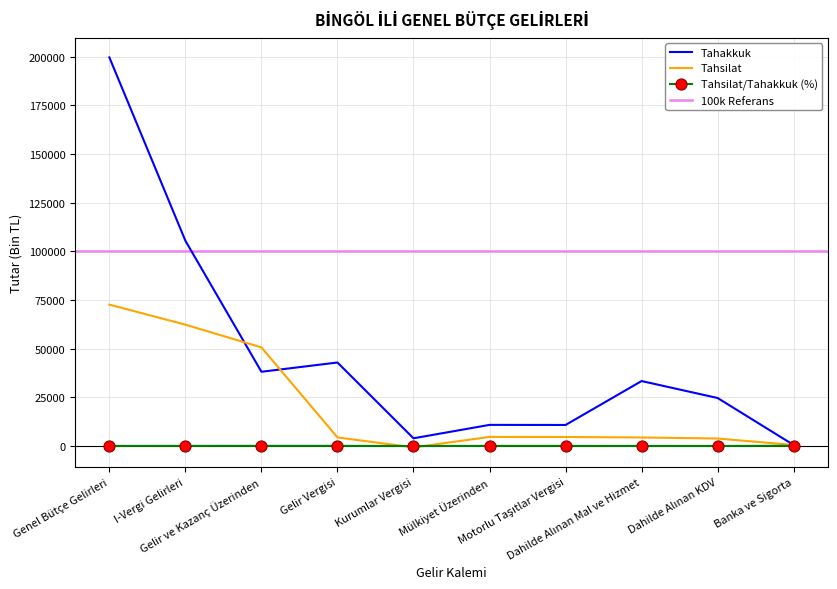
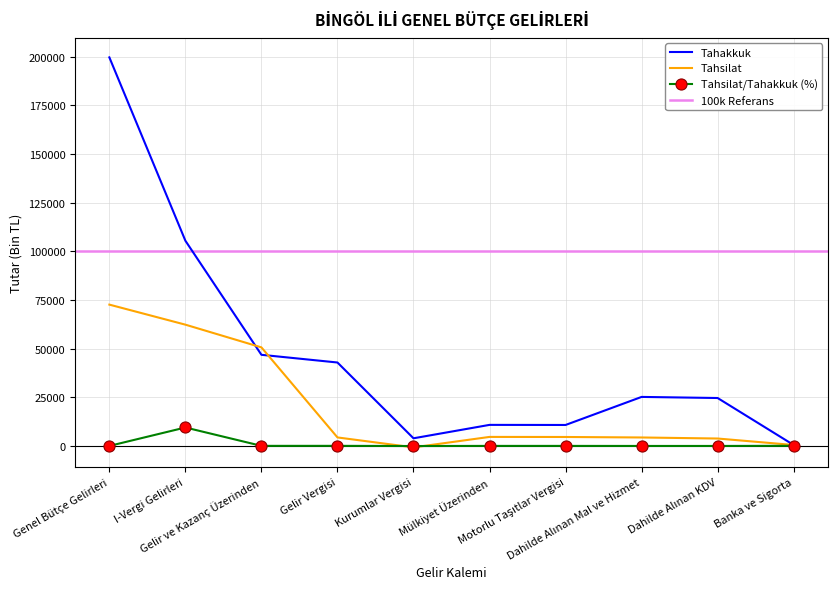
  {
    "Tahakkuk": {
      "Genel Bütçe Gelirleri": 200000,
      "I-Vergi Gelirleri": 105000,
-     "Gelir ve Kazanç Üzerinden": 38000,
+     "Gelir ve Kazanç Üzerinden": 47000,
      "Gelir Vergisi": 43000,
      "Kurumlar Vergisi": 4000,
      "Mülkiyet Üzerinden": 11000,
      "Motorlu Taşıtlar Vergisi": 11000,
-     "Dahilde Alınan Mal ve Hizmet": 33000,
+     "Dahilde Alınan Mal ve Hizmet": 25000,
      "Dahilde Alınan KDV": 25000
    },
    "Tahsilat": {
      "Genel Bütçe Gelirleri": 73000,
      "I-Vergi Gelirleri": 62000,
      "Gelir ve Kazanç Üzerinden": 51000,
      "Gelir Vergisi": 4000,
      "Mülkiyet Üzerinden": 5000,
      "Motorlu Taşıtlar Vergisi": 5000,
      "Dahilde Alınan Mal ve Hizmet": 4000,
      "Dahilde Alınan KDV": 4000
    },
    "Tahsilat/Tahakkuk (%)": {
      "Genel Bütçe Gelirleri": 0,
-     "I-Vergi Gelirleri": 0,
+     "I-Vergi Gelirleri": 10000,
      "Gelir ve Kazanç Üzerinden": 0,
      "Gelir Vergisi": 0,
      "Mülkiyet Üzerinden": 0,
      "Motorlu Taşıtlar Vergisi": 0,
      "Dahilde Alınan Mal ve Hizmet": 0,
      "Dahilde Alınan KDV": 0
    }
  }
